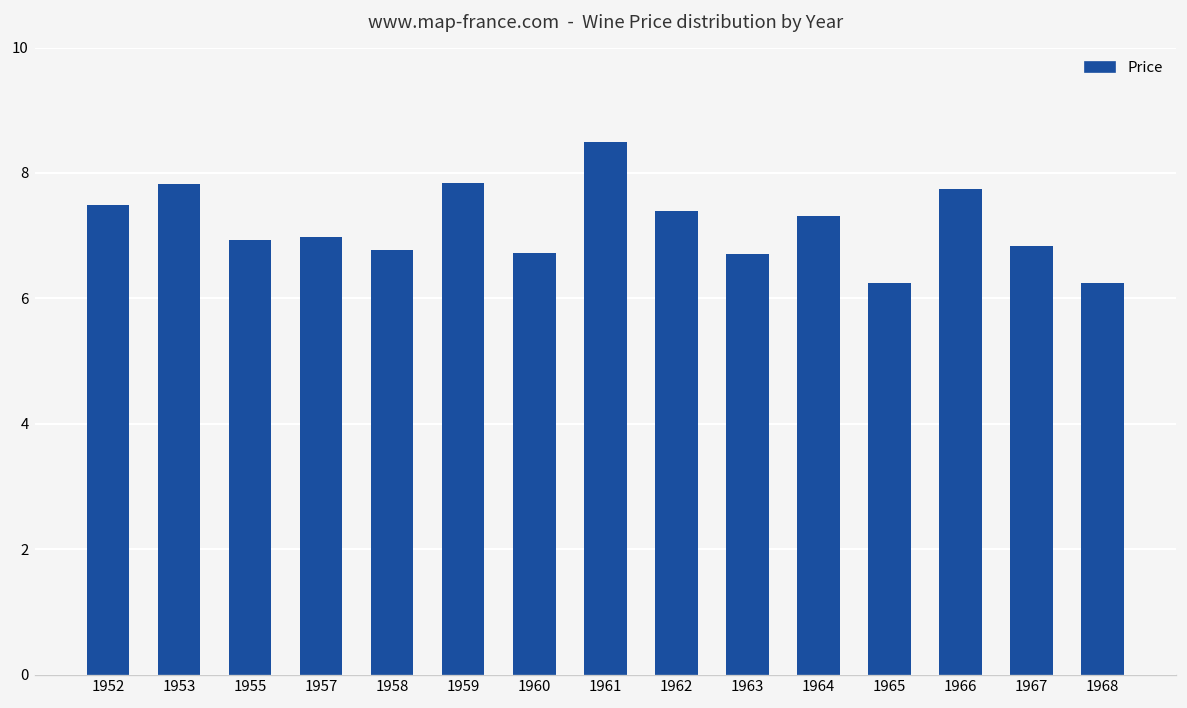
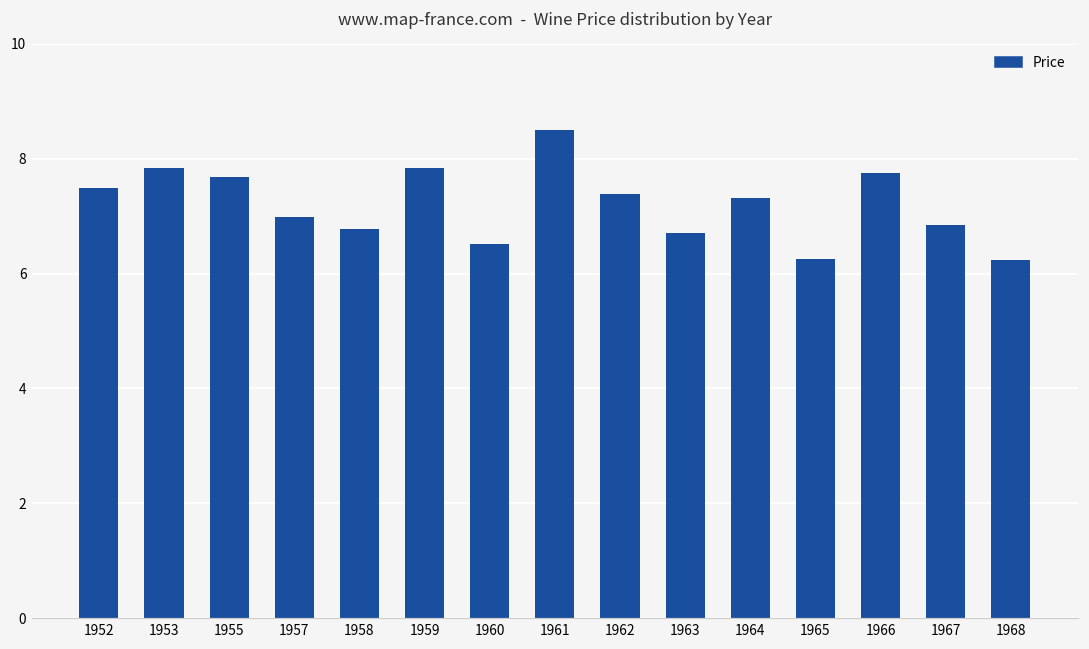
  {
    "1952": 7.5,
    "1953": 7.8,
-   "1955": 6.9,
+   "1955": 7.7,
    "1957": 7.0,
    "1958": 6.8,
    "1959": 7.8,
-   "1960": 6.7,
+   "1960": 6.5,
    "1961": 8.5,
    "1962": 7.4,
    "1963": 6.7,
    "1964": 7.3,
    "1965": 6.3,
    "1966": 7.7,
    "1967": 6.8,
    "1968": 6.2
  }
